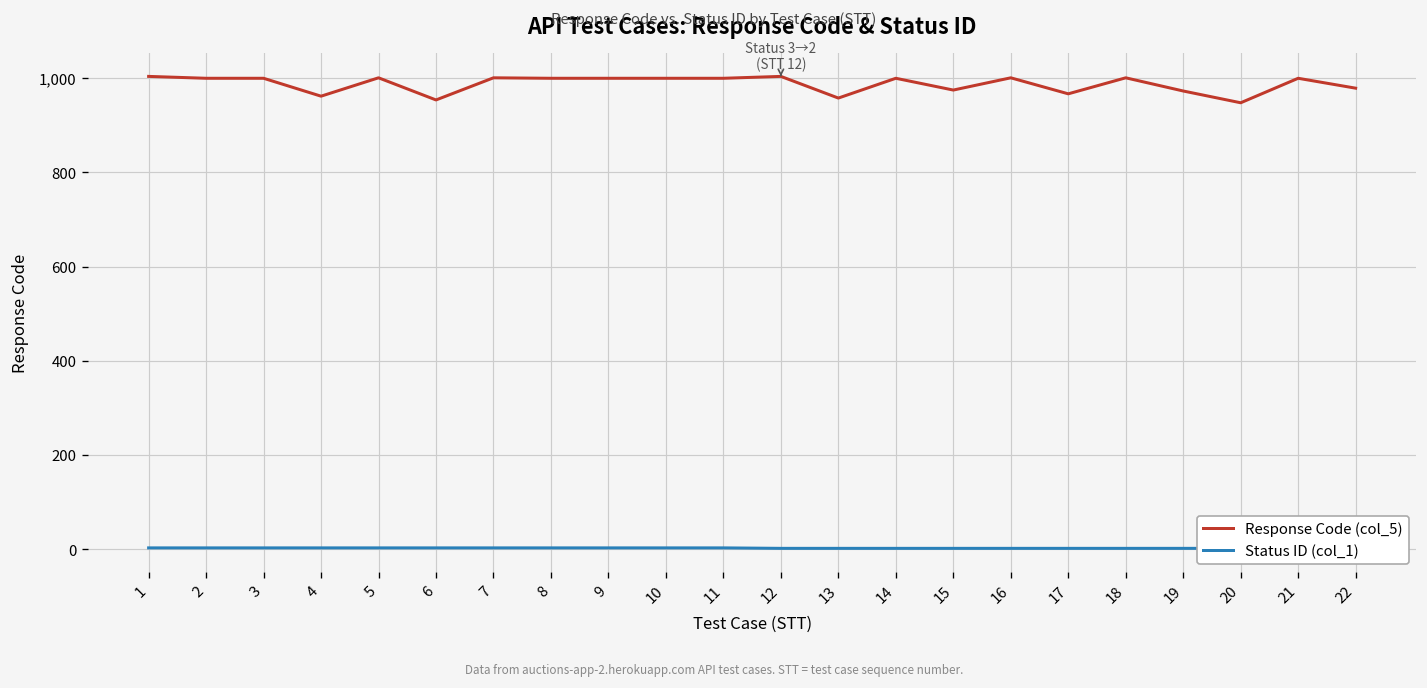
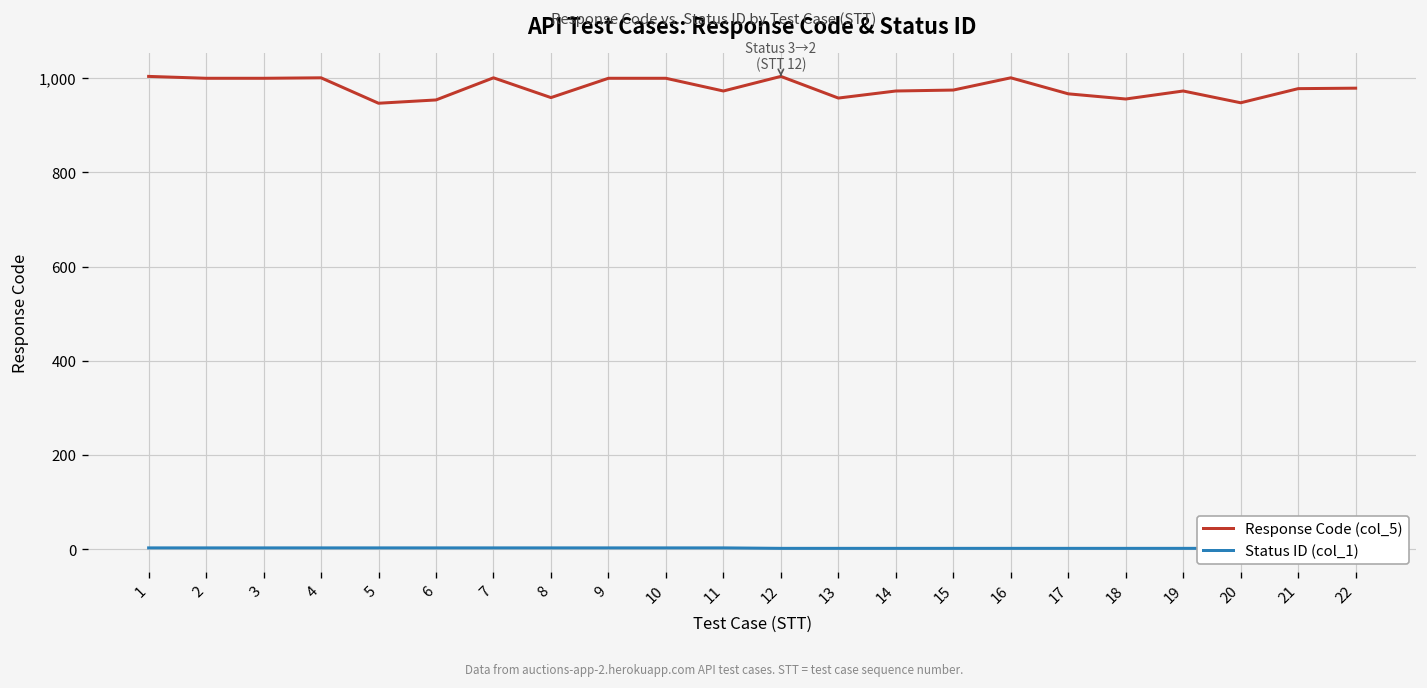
  {
    "Response Code (col_5)": {
      "1": "1,000",
      "2": "1,000",
      "3": "1,000",
-     "4": "960",
-     "5": "1,000",
+     "4": "1,000",
+     "5": "950",
      "6": "950",
      "7": "1,000",
-     "8": "1,000",
+     "8": "960",
      "9": "1,000",
      "10": "1,000",
-     "11": "1,000",
+     "11": "970",
      "13": "960",
-     "14": "1,000",
+     "14": "970",
      "15": "980",
      "16": "1,000",
      "17": "970",
-     "18": "1,000",
+     "18": "960",
      "19": "970",
      "20": "950",
-     "21": "1,000",
+     "21": "980",
      "22": "980"
    },
    "Status ID (col_1)": {
      "1": "0",
      "2": "0",
      "3": "0",
      "4": "0",
      "5": "0",
      "6": "0",
      "7": "0",
      "8": "0",
      "9": "0",
      "10": "0",
      "11": "0",
      "12": "0",
      "13": "0",
      "14": "0",
      "15": "0",
      "16": "0",
      "17": "0",
      "18": "0",
      "19": "0"
    }
  }
